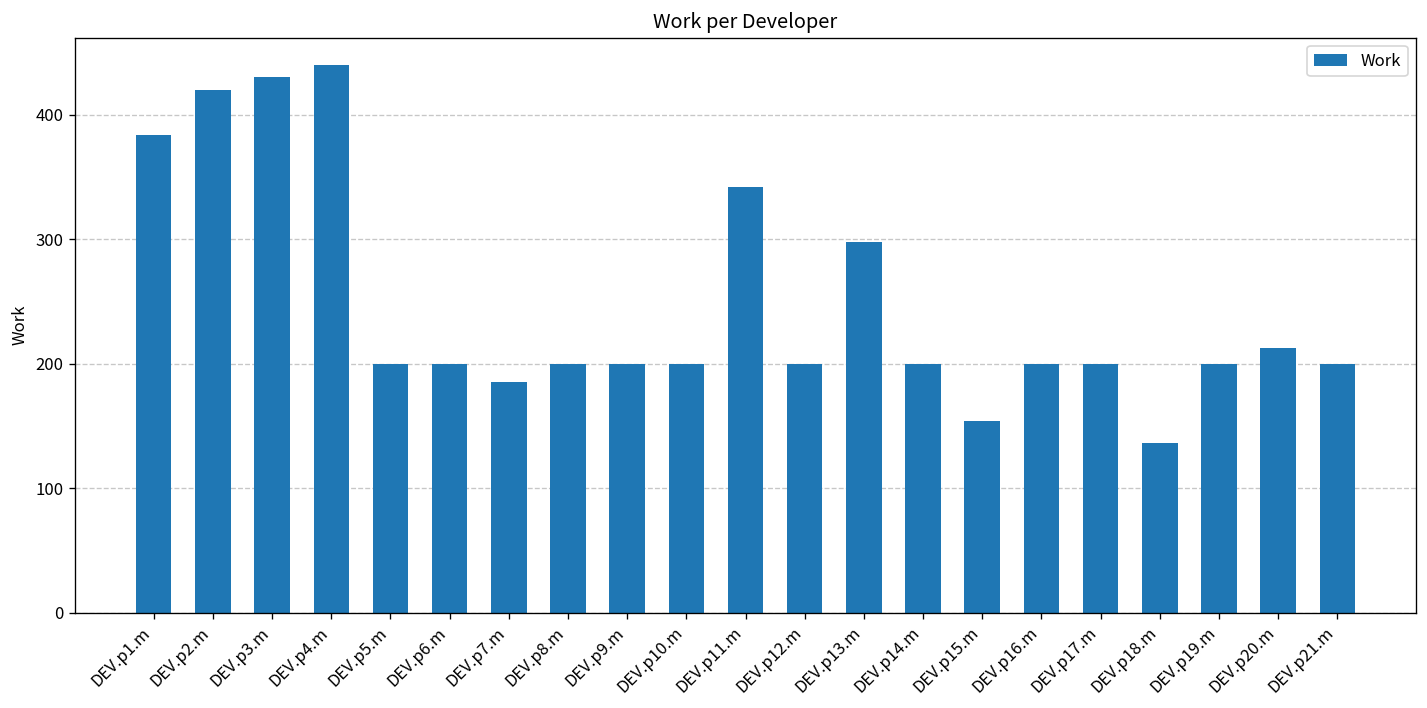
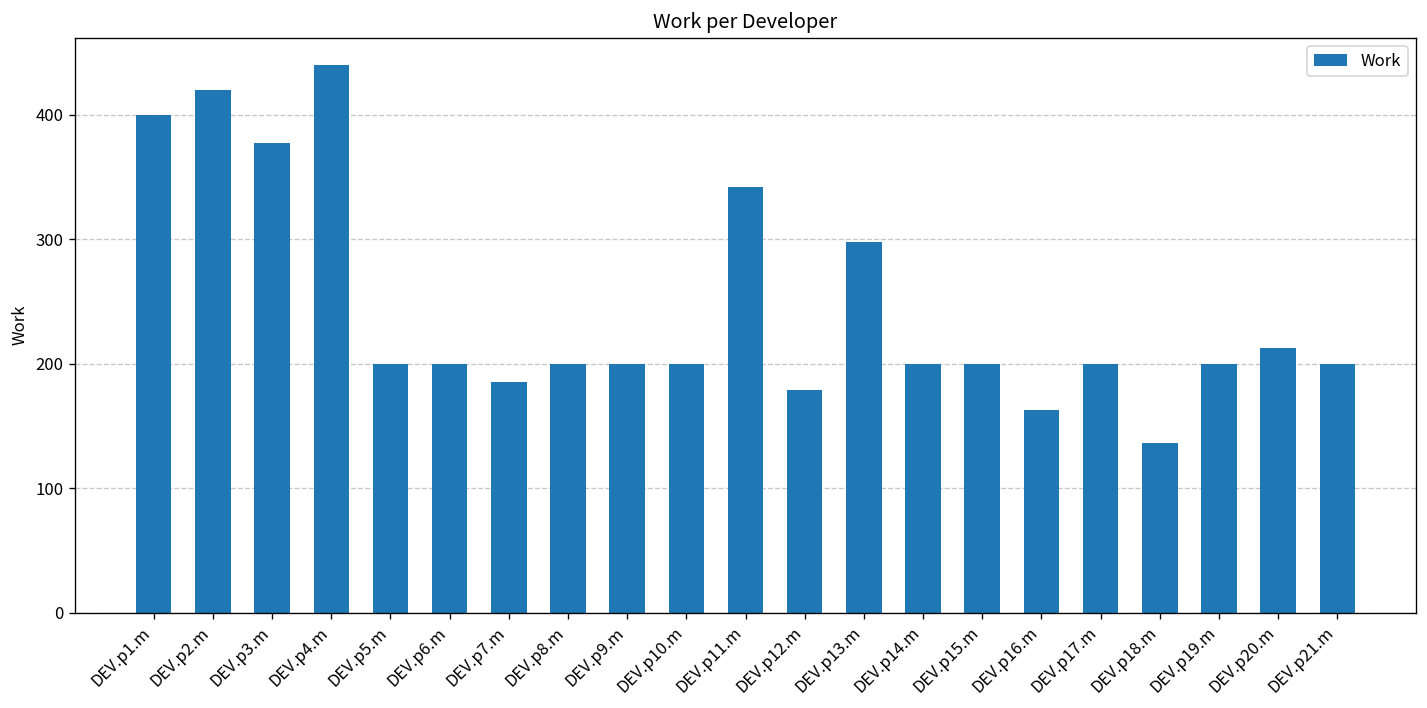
  {
-   "DEV.p1.m": 384,
+   "DEV.p1.m": 400,
    "DEV.p2.m": 420,
-   "DEV.p3.m": 430,
+   "DEV.p3.m": 377,
    "DEV.p4.m": 440,
    "DEV.p5.m": 200,
    "DEV.p6.m": 200,
    "DEV.p7.m": 185,
    "DEV.p8.m": 200,
    "DEV.p9.m": 200,
    "DEV.p10.m": 200,
    "DEV.p11.m": 342,
-   "DEV.p12.m": 200,
+   "DEV.p12.m": 179,
    "DEV.p13.m": 298,
    "DEV.p14.m": 200,
-   "DEV.p15.m": 154,
-   "DEV.p16.m": 200,
+   "DEV.p15.m": 200,
+   "DEV.p16.m": 163,
    "DEV.p17.m": 200,
    "DEV.p18.m": 136,
    "DEV.p19.m": 200,
    "DEV.p20.m": 213,
    "DEV.p21.m": 200
  }
